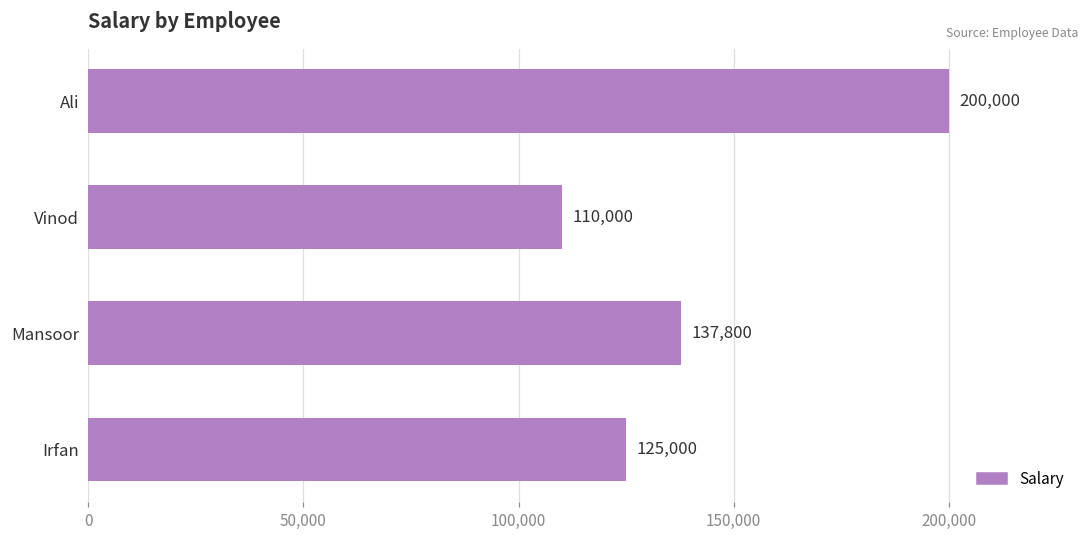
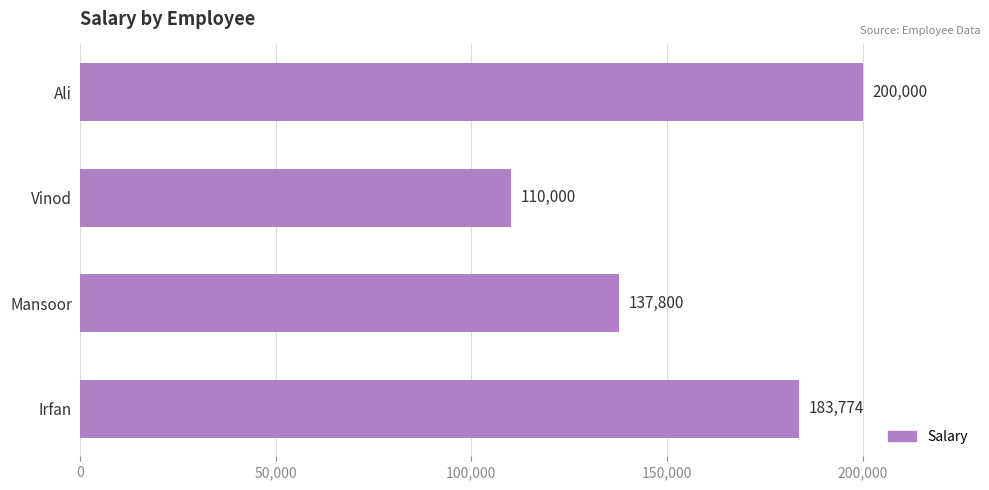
  {
    "Ali": "200,000",
    "Vinod": "110,000",
-   "Irfan": "125,000"
+   "Irfan": "183,774"
  }
